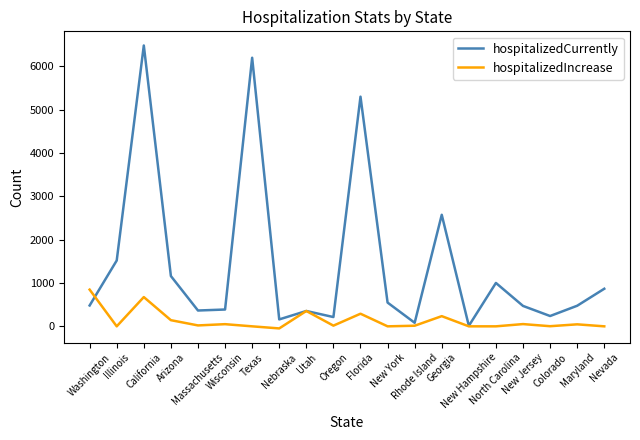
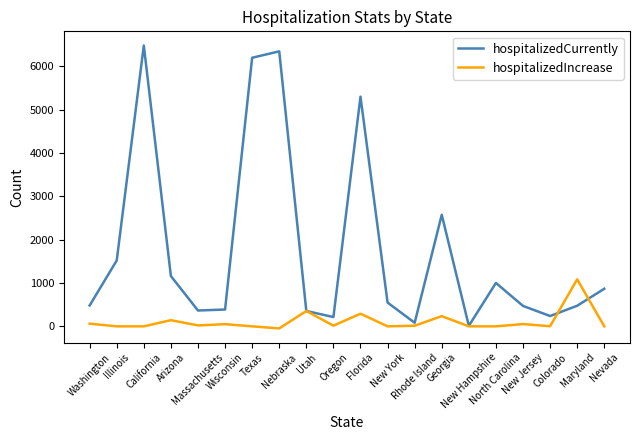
  {
    "hospitalizedCurrently": {
      "Washington": 500,
      "Illinois": 1500,
      "California": 6500,
      "Arizona": 1200,
      "Massachusetts": 400,
      "Wisconsin": 400,
      "Texas": 6200,
-     "Nebraska": 200,
+     "Nebraska": 6300,
      "Oregon": 200,
      "Florida": 5300,
      "New York": 500,
      "Rhode Island": 100,
      "Georgia": 2600,
      "North Carolina": 1000,
      "New Jersey": 500,
      "Colorado": 200,
      "Maryland": 500,
      "Nevada": 900
    },
    "hospitalizedIncrease": {
-     "Washington": 800,
+     "Washington": 100,
      "Illinois": 0,
-     "California": 700,
+     "California": 0,
      "Arizona": 100,
      "Massachusetts": 0,
      "Wisconsin": 100,
      "Texas": 0,
      "Nebraska": 0,
      "Oregon": 0,
      "Florida": 300,
      "New York": 0,
      "Rhode Island": 0,
      "Georgia": 200,
      "North Carolina": 0,
      "New Jersey": 100,
      "Colorado": 0,
-     "Maryland": 0,
+     "Maryland": 1100,
      "Nevada": 0
    }
  }
